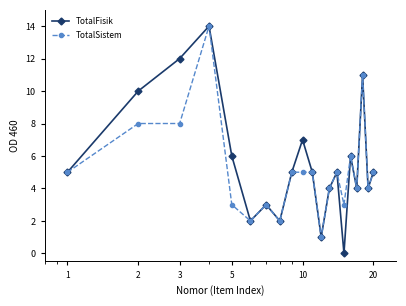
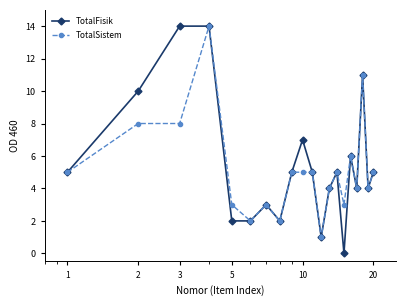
  {
    "TotalFisik": {
      "2": 10,
-     "3": 12,
-     "5": 6,
+     "3": 14,
+     "5": 2,
      "10": 7
    },
    "TotalSistem": {
      "2": 8,
      "3": 8,
      "5": 3,
      "10": 5
    }
  }
